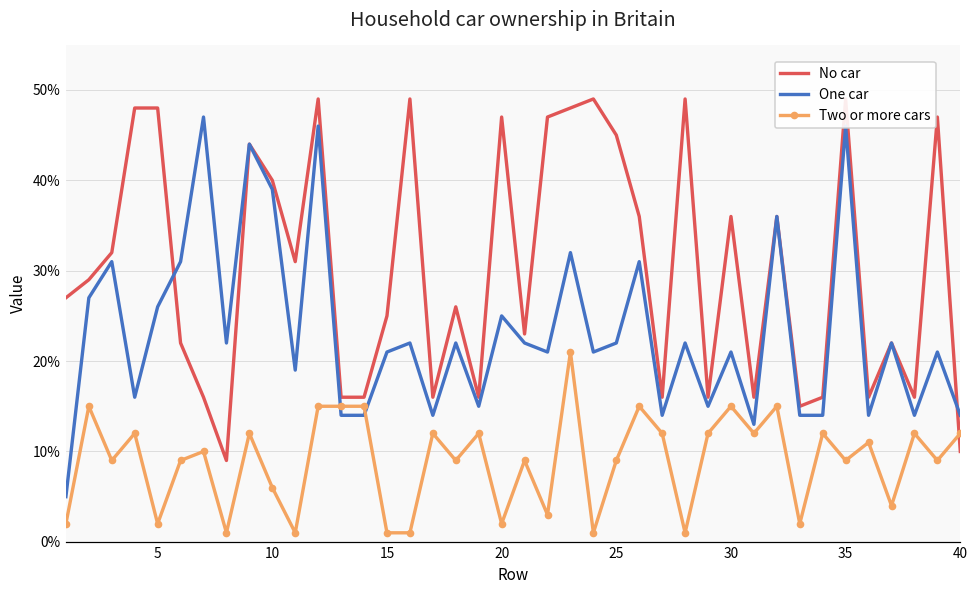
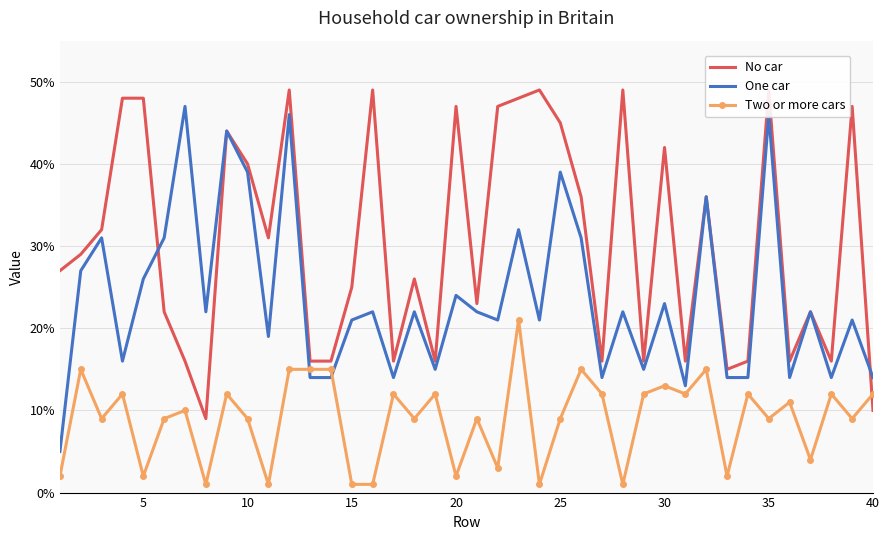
  {
    "No car": {
      "5": "48%",
      "10": "40%",
      "15": "25%",
      "20": "47%",
      "25": "45%",
-     "30": "36%",
+     "30": "42%",
      "40": "10%"
    },
    "One car": {
      "5": "26%",
      "10": "39%",
      "15": "21%",
-     "20": "25%",
-     "25": "22%",
-     "30": "21%",
+     "20": "24%",
+     "25": "39%",
+     "30": "23%",
      "40": "14%"
    },
    "Two or more cars": {
      "5": "2%",
-     "10": "6%",
+     "10": "9%",
      "15": "1%",
      "20": "2%",
      "25": "9%",
-     "30": "15%",
+     "30": "13%",
      "35": "9%",
      "40": "12%"
    }
  }
